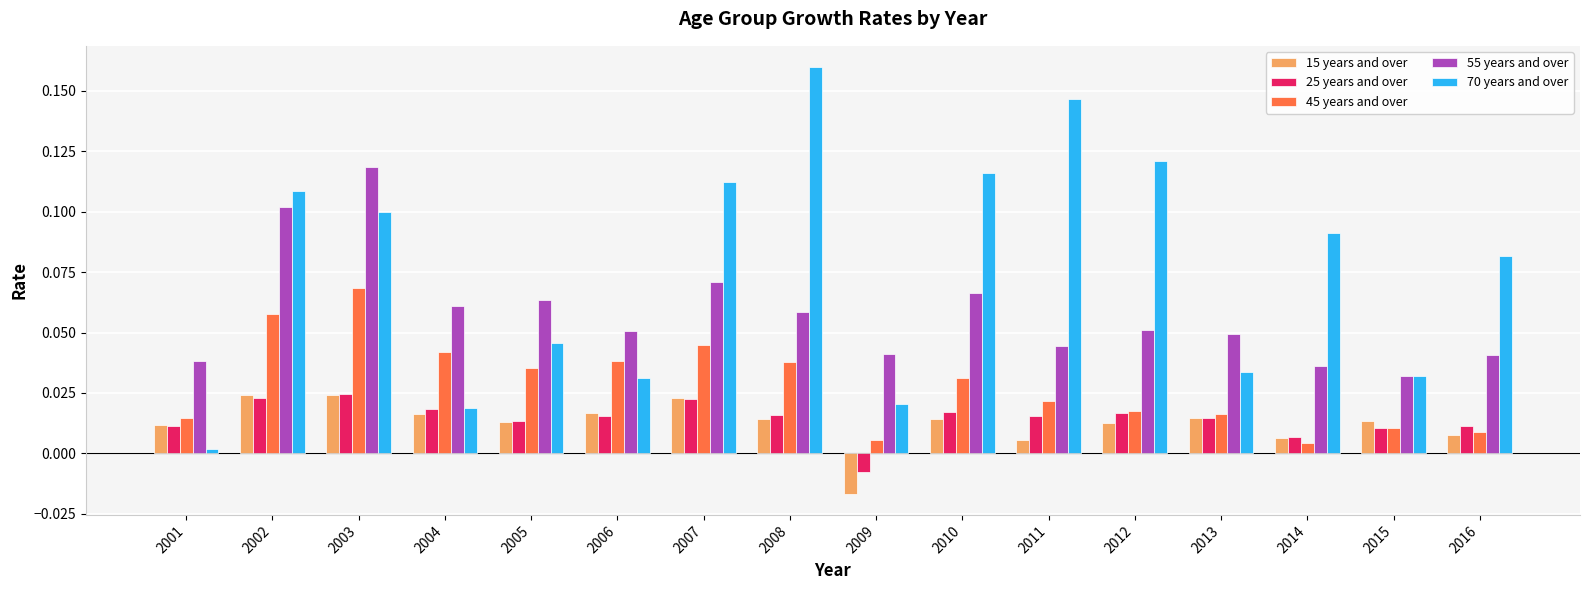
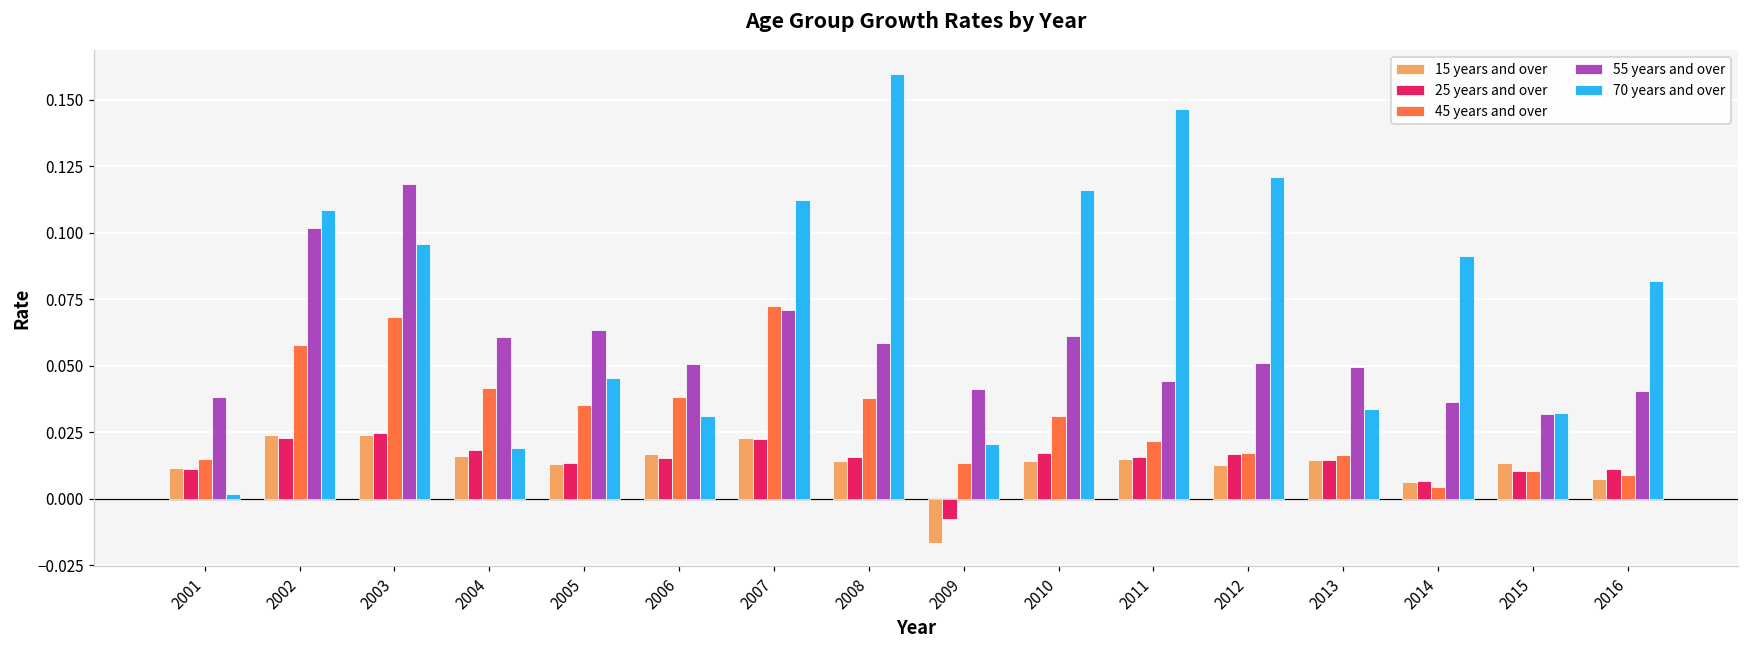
  {
    "15 years and over": {
      "2001": 0.012,
      "2002": 0.024,
      "2003": 0.024,
      "2004": 0.016,
      "2005": 0.013,
      "2006": 0.017,
      "2007": 0.023,
      "2008": 0.014,
      "2009": -0.017,
      "2010": 0.014,
-     "2011": 0.006,
+     "2011": 0.015,
      "2012": 0.013,
      "2013": 0.015,
      "2014": 0.006,
      "2015": 0.013,
      "2016": 0.007
    },
    "25 years and over": {
      "2001": 0.011,
      "2002": 0.023,
      "2003": 0.025,
      "2004": 0.018,
      "2005": 0.014,
      "2006": 0.015,
      "2007": 0.023,
      "2008": 0.016,
      "2009": -0.008,
      "2010": 0.017,
      "2011": 0.016,
      "2012": 0.017,
      "2013": 0.014,
      "2014": 0.007,
      "2015": 0.010,
      "2016": 0.011
    },
    "45 years and over": {
      "2001": 0.015,
      "2002": 0.058,
      "2003": 0.069,
      "2004": 0.042,
      "2005": 0.035,
      "2006": 0.038,
-     "2007": 0.045,
+     "2007": 0.072,
      "2008": 0.038,
-     "2009": 0.006,
+     "2009": 0.014,
      "2010": 0.031,
      "2011": 0.022,
      "2012": 0.017,
      "2013": 0.016,
      "2014": 0.004,
      "2015": 0.010,
      "2016": 0.009
    },
    "55 years and over": {
      "2001": 0.038,
      "2002": 0.102,
      "2003": 0.118,
      "2004": 0.061,
      "2005": 0.063,
      "2006": 0.051,
      "2007": 0.071,
      "2008": 0.058,
      "2009": 0.041,
-     "2010": 0.066,
+     "2010": 0.061,
      "2011": 0.044,
      "2012": 0.051,
      "2013": 0.050,
      "2014": 0.036,
      "2015": 0.032,
      "2016": 0.041
    },
    "70 years and over": {
      "2001": 0.002,
      "2002": 0.108,
-     "2003": 0.100,
+     "2003": 0.096,
      "2004": 0.019,
      "2005": 0.045,
      "2006": 0.031,
      "2007": 0.112,
      "2008": 0.160,
      "2009": 0.021,
      "2010": 0.116,
      "2011": 0.147,
      "2012": 0.121,
      "2013": 0.034,
      "2014": 0.091,
      "2015": 0.032,
      "2016": 0.082
    }
  }
